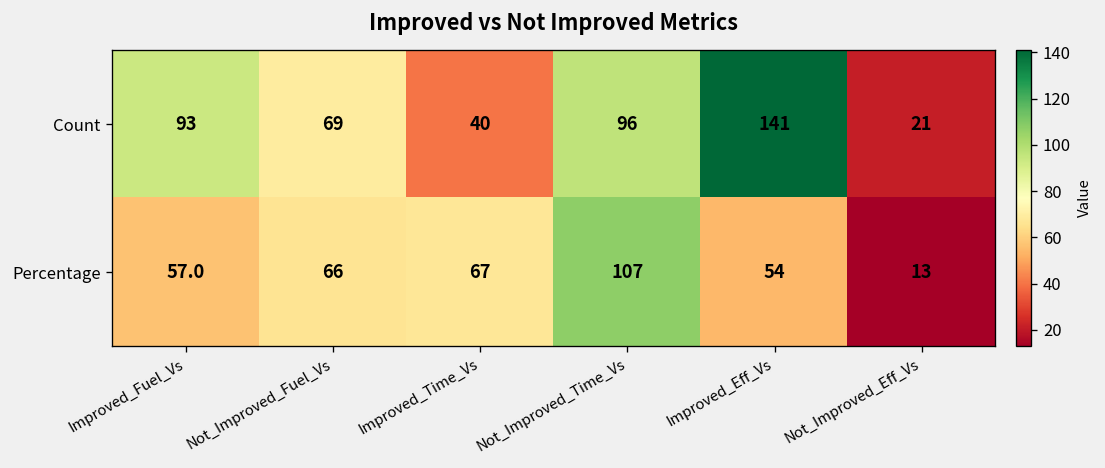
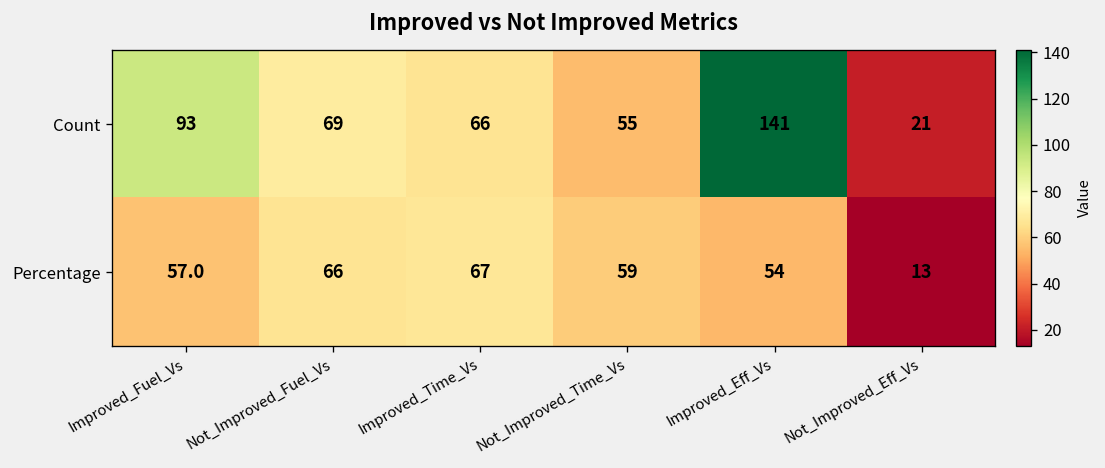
  {
    "Count": {
      "Improved_Fuel_Vs": 93,
      "Not_Improved_Fuel_Vs": 69,
-     "Improved_Time_Vs": 40,
-     "Not_Improved_Time_Vs": 96,
+     "Improved_Time_Vs": 66,
+     "Not_Improved_Time_Vs": 55,
      "Improved_Eff_Vs": 141,
      "Not_Improved_Eff_Vs": 21
    },
    "Percentage": {
      "Improved_Fuel_Vs": 57.0,
      "Not_Improved_Fuel_Vs": 66,
      "Improved_Time_Vs": 67,
-     "Not_Improved_Time_Vs": 107,
+     "Not_Improved_Time_Vs": 59,
      "Improved_Eff_Vs": 54,
      "Not_Improved_Eff_Vs": 13
    }
  }
